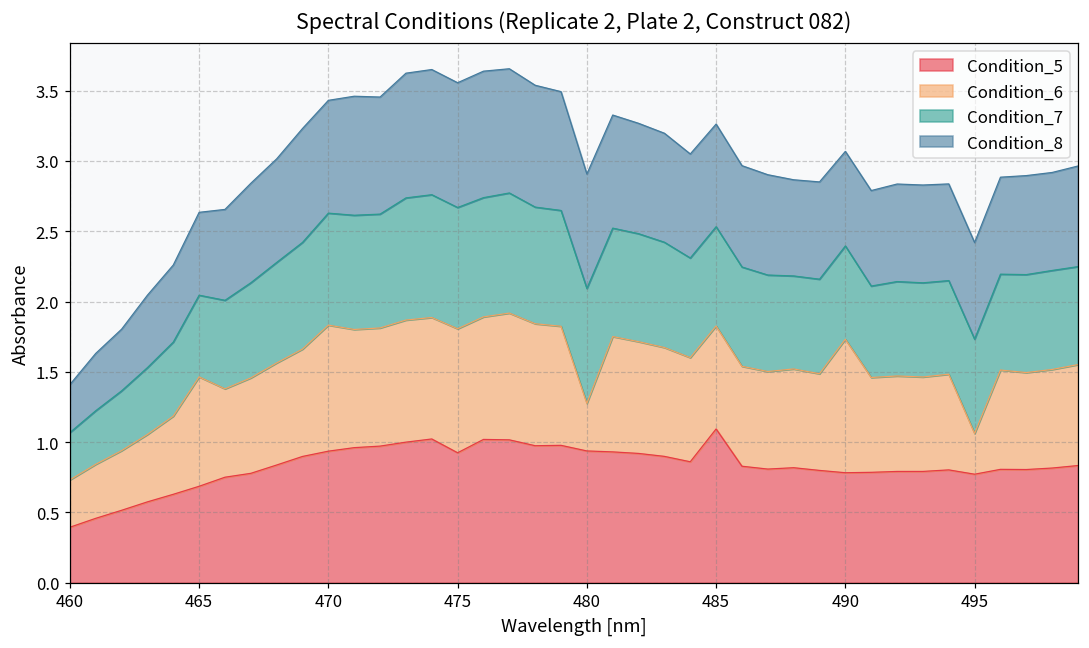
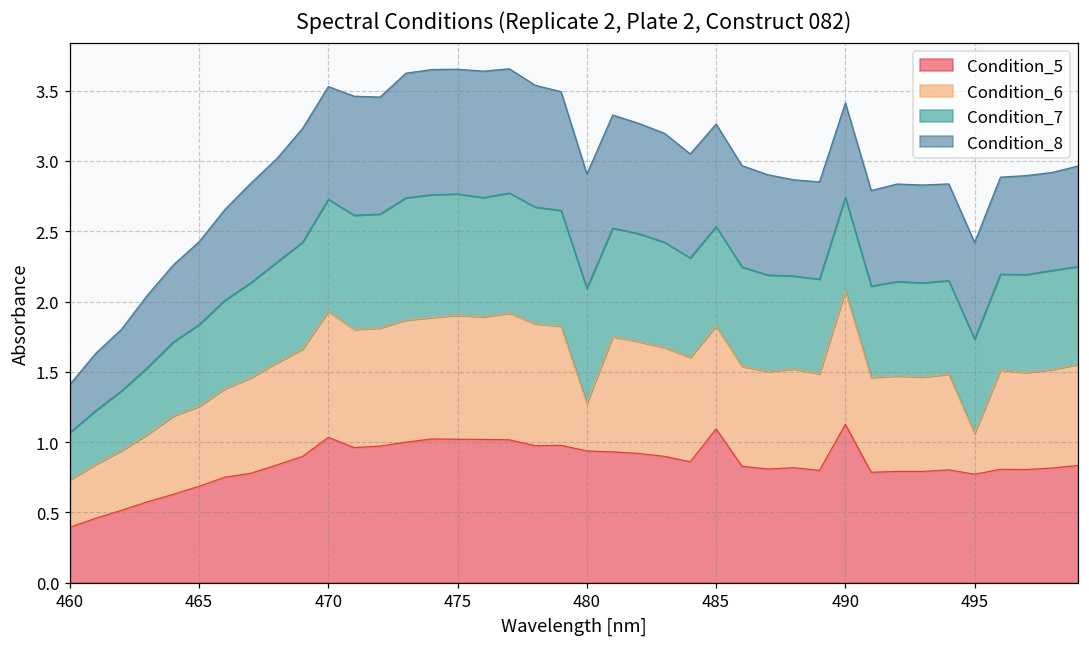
  {
    "Condition_5": {
      "460": 0.40,
      "465": 0.69,
-     "470": 0.94,
-     "475": 0.92,
+     "470": 1.03,
+     "475": 1.02,
      "480": 0.94,
      "485": 1.09,
-     "490": 0.78,
+     "490": 1.13,
      "495": 0.77
    },
    "Condition_6": {
      "460": 0.34,
-     "465": 0.78,
+     "465": 0.57,
      "470": 0.90,
      "475": 0.88,
      "480": 0.34,
      "485": 0.73,
      "490": 0.95,
      "495": 0.29
    }
  }
